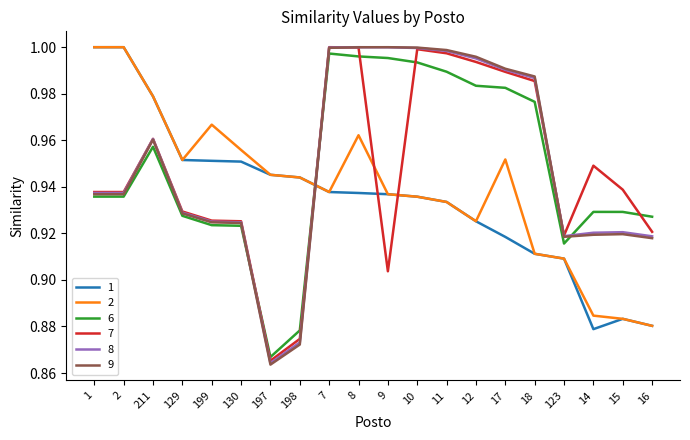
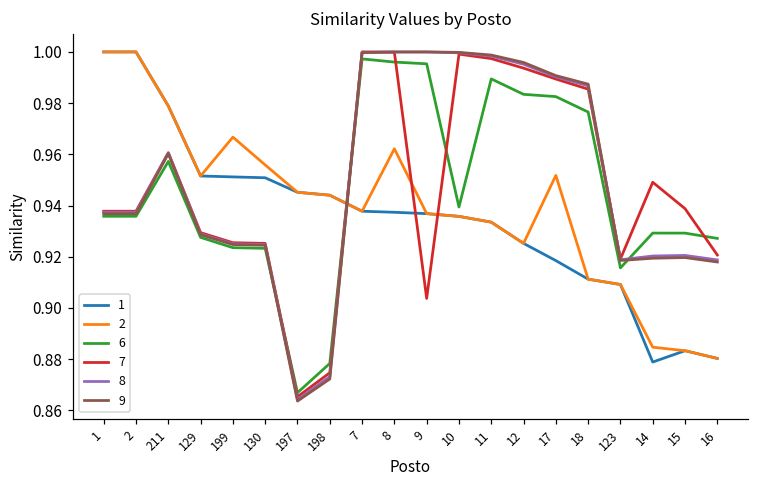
  {
    "1": {
      "199": 0.951,
      "130": 0.951,
      "8": 0.937,
      "17": 0.918,
      "14": 0.879
    },
    "2": {
      "199": 0.967,
      "130": 0.956,
      "8": 0.962,
      "17": 0.952,
      "14": 0.885
    },
    "6": {
      "211": 0.957,
      "199": 0.924,
      "130": 0.923,
      "197": 0.867,
      "198": 0.878,
      "7": 0.997,
      "8": 0.996,
      "9": 0.995,
-     "10": 0.993,
+     "10": 0.939,
      "11": 0.989,
      "12": 0.983,
      "17": 0.983,
      "18": 0.977,
      "123": 0.916,
      "14": 0.929,
      "15": 0.929,
      "16": 0.927
    },
    "7": {
      "198": 0.875,
      "9": 0.904,
      "12": 0.994,
      "18": 0.985,
      "14": 0.949,
      "15": 0.939,
      "16": 0.921
    }
  }
